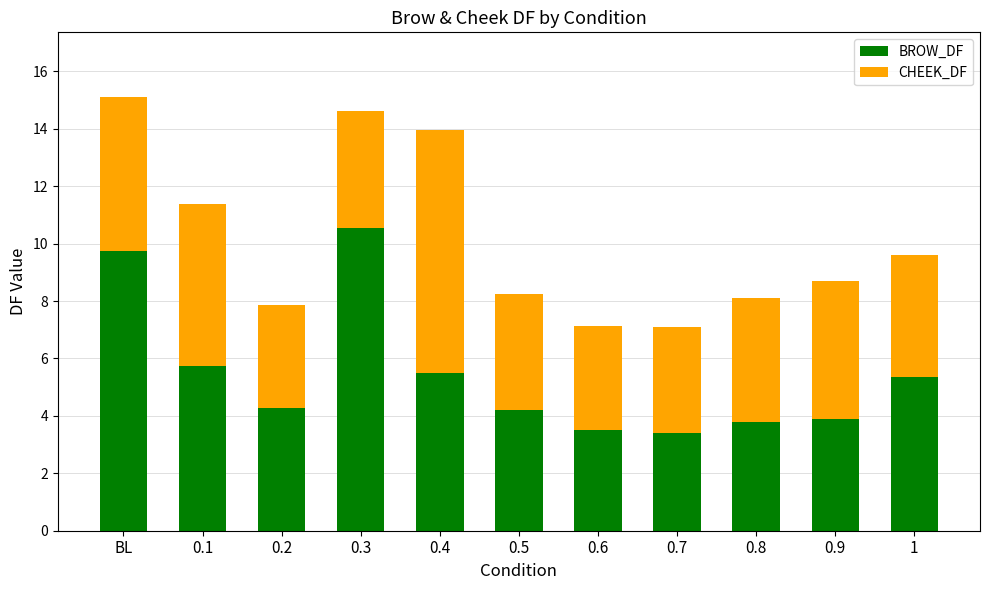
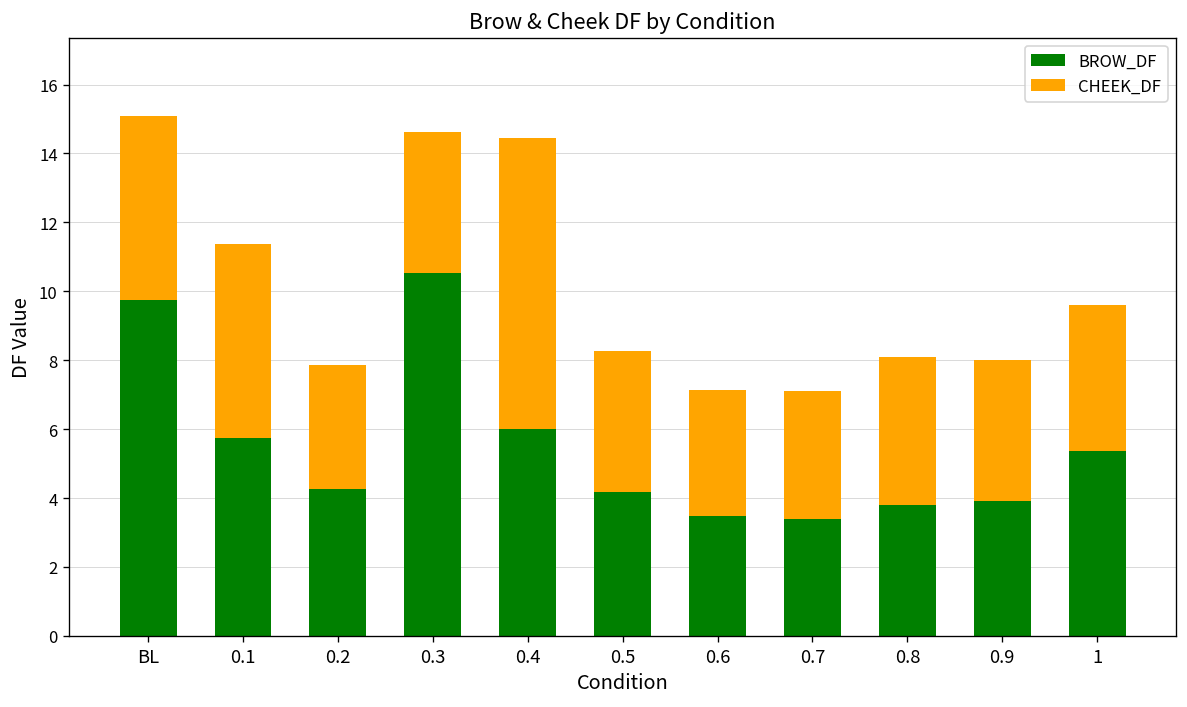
  {
    "BROW_DF": {
      "BL": 9.7,
      "0.1": 5.7,
      "0.2": 4.3,
      "0.3": 10.5,
-     "0.4": 5.5,
+     "0.4": 6.0,
      "0.5": 4.2,
      "0.6": 3.5,
      "0.7": 3.4,
      "0.8": 3.8,
      "0.9": 3.9,
      "1": 5.4
    },
    "CHEEK_DF": {
      "BL": 5.4,
      "0.1": 5.6,
      "0.2": 3.6,
      "0.3": 4.1,
      "0.4": 8.5,
      "0.5": 4.1,
      "0.6": 3.6,
      "0.7": 3.7,
      "0.8": 4.3,
-     "0.9": 4.8,
+     "0.9": 4.1,
      "1": 4.2
    }
  }
